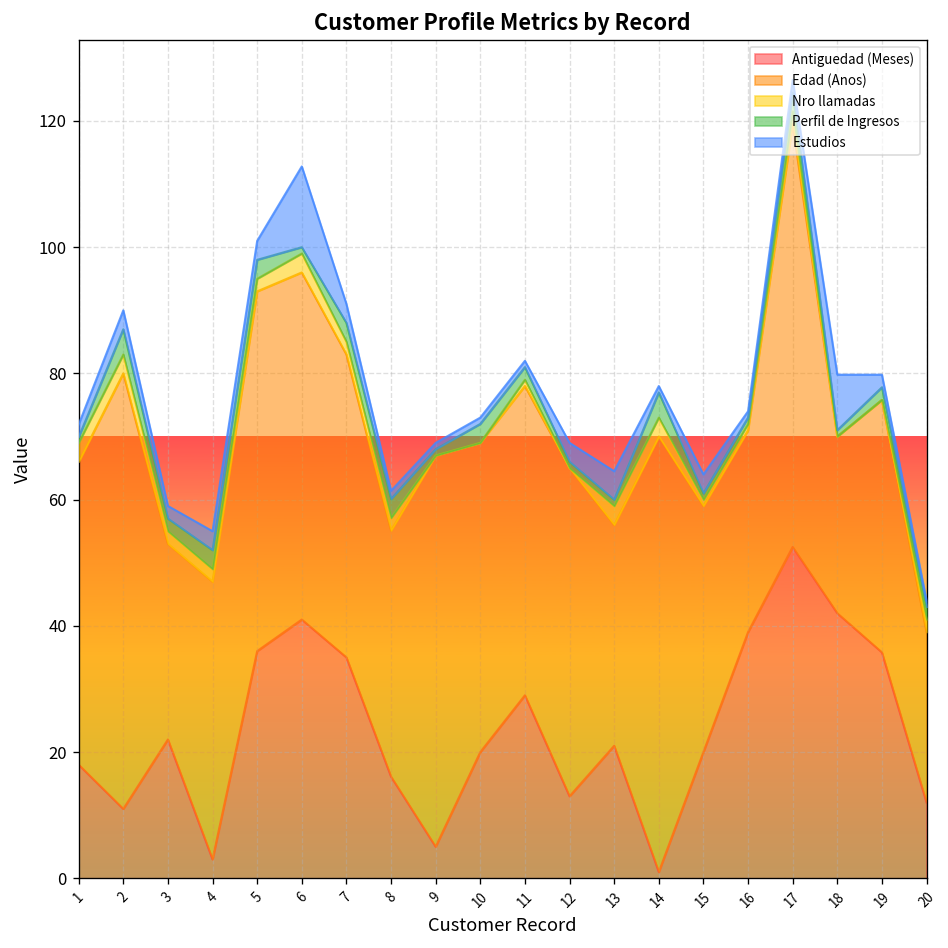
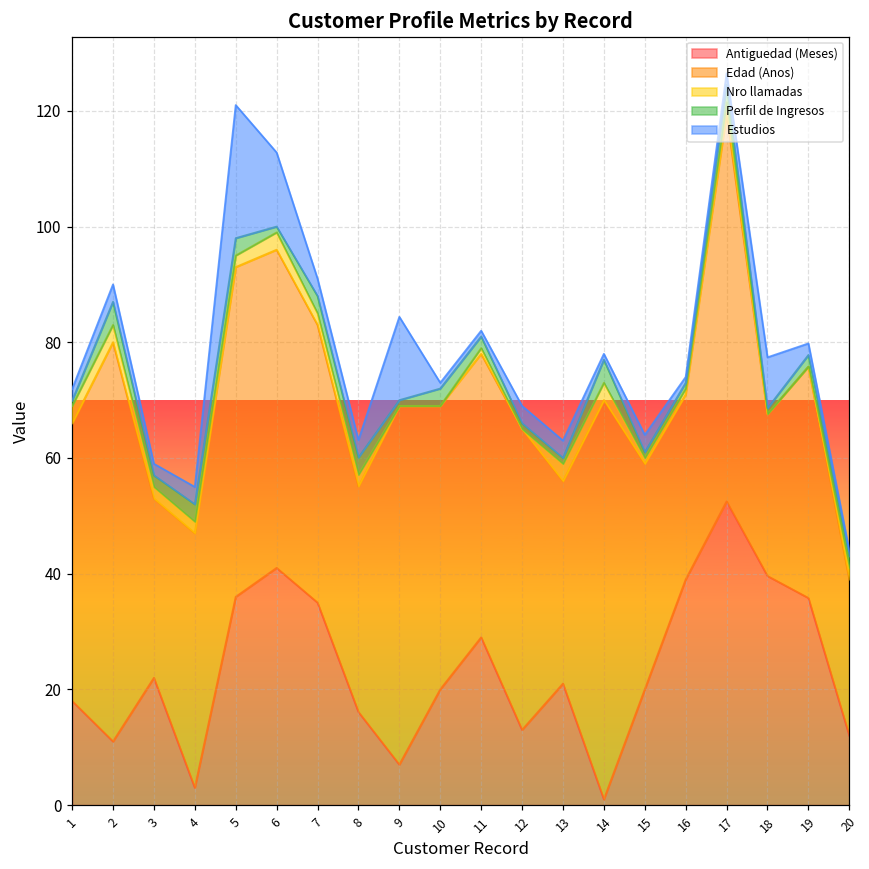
  {
    "Antiguedad (Meses)": {
      "1": 18,
      "2": 11,
      "3": 22,
      "4": 3,
      "5": 36,
      "6": 41,
      "7": 35,
      "8": 16,
-     "9": 5,
+     "9": 7,
      "10": 20,
      "11": 29,
      "12": 13,
      "13": 21,
      "14": 1,
      "15": 20,
      "16": 39,
      "17": 53,
-     "18": 42,
+     "18": 40,
      "19": 36,
      "20": 12
    },
    "Perfil de Ingresos": {
      "1": 1,
      "2": 4,
      "3": 2,
      "4": 3,
      "5": 3,
      "6": 1,
      "7": 3,
      "8": 3,
      "9": 1,
      "10": 3,
      "11": 2,
      "12": 1,
      "13": 1,
      "14": 4,
      "15": 1,
      "16": 1,
      "18": 1,
      "19": 2,
      "20": 2
    },
    "Estudios": {
      "1": 2,
      "2": 3,
      "3": 2,
      "4": 3,
-     "5": 3,
+     "5": 23,
      "6": 13,
      "7": 3,
-     "8": 1,
-     "9": 1,
+     "8": 3,
+     "9": 14,
      "10": 1,
      "11": 1,
      "12": 3,
-     "13": 5,
+     "13": 3,
      "14": 1,
      "15": 3,
      "16": 1,
      "18": 9,
      "19": 2,
      "20": 1
    }
  }
